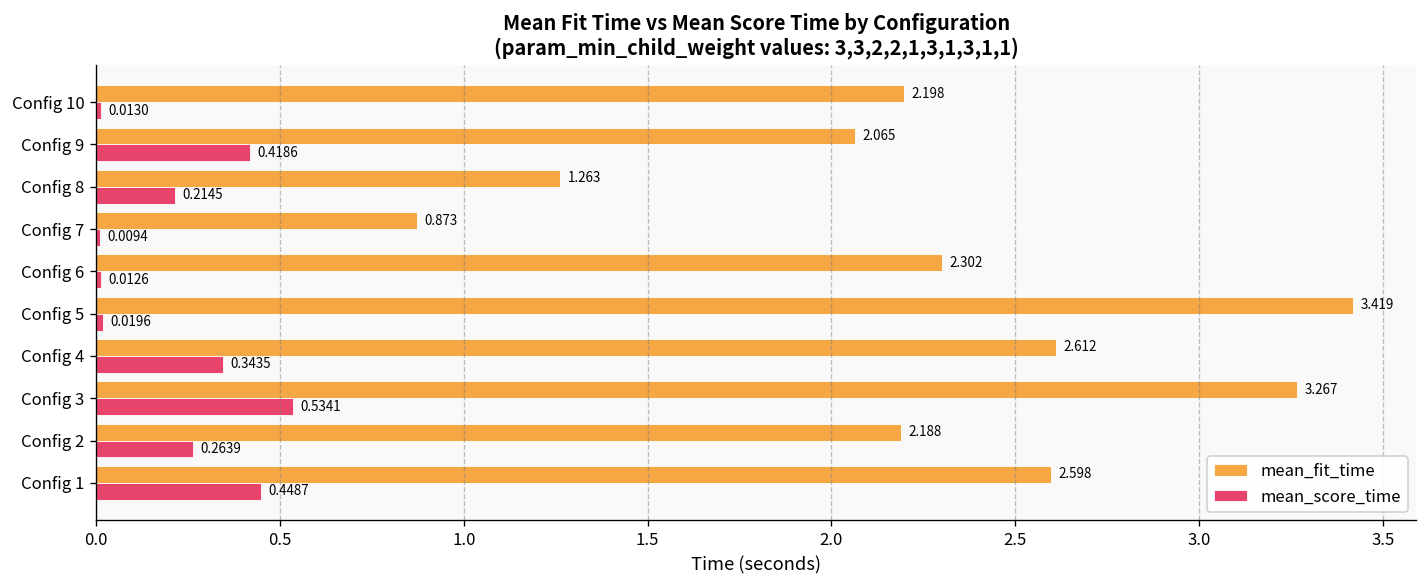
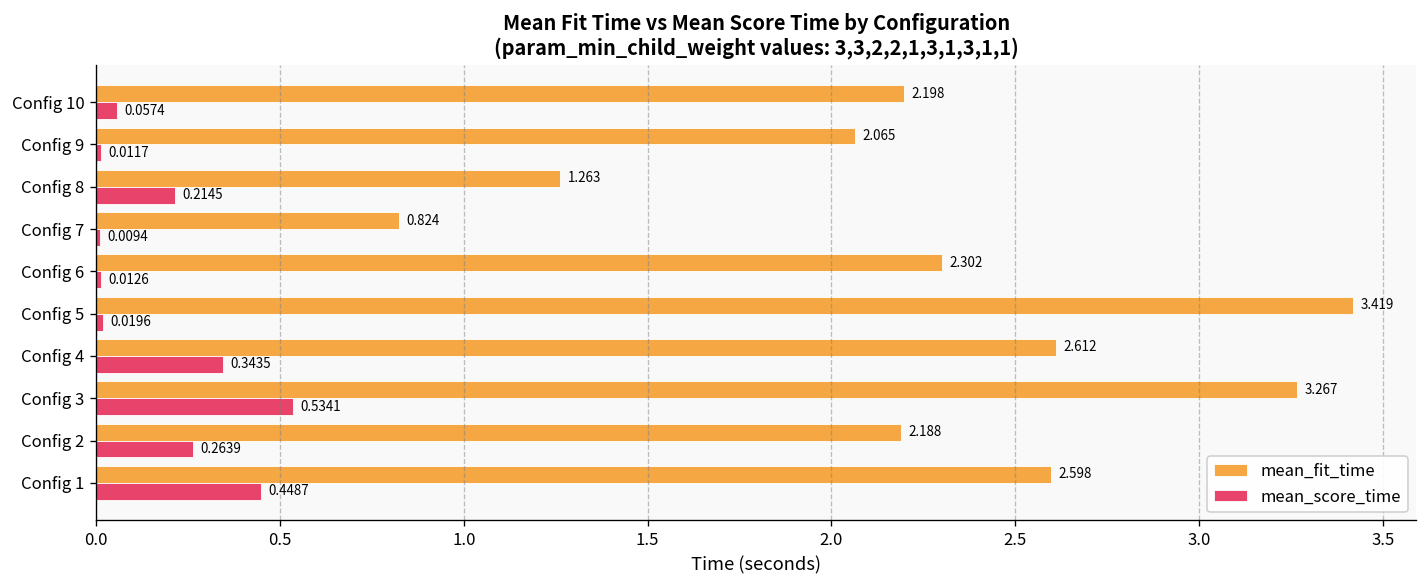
  {
    "mean_fit_time": {
      "Config 10": 2.198,
      "Config 9": 2.065,
      "Config 8": 1.263,
-     "Config 7": 0.873,
+     "Config 7": 0.824,
      "Config 6": 2.302,
      "Config 5": 3.419,
      "Config 4": 2.612,
      "Config 3": 3.267,
      "Config 2": 2.188,
      "Config 1": 2.598
    },
    "mean_score_time": {
-     "Config 10": 0.0130,
-     "Config 9": 0.4186,
+     "Config 10": 0.0574,
+     "Config 9": 0.0117,
      "Config 8": 0.2145,
      "Config 7": 0.0094,
      "Config 6": 0.0126,
      "Config 5": 0.0196,
      "Config 4": 0.3435,
      "Config 3": 0.5341,
      "Config 2": 0.2639,
      "Config 1": 0.4487
    }
  }
